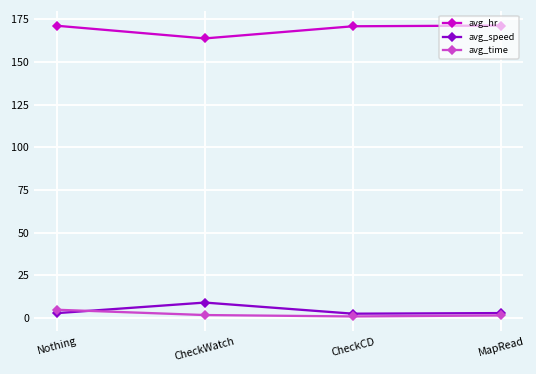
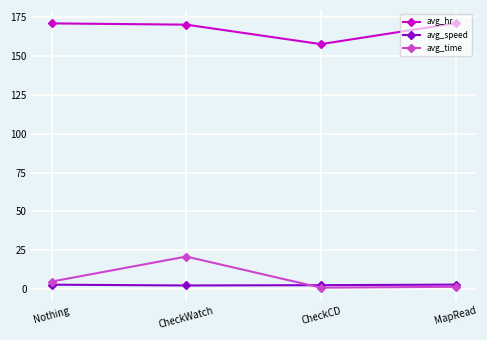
  {
    "avg_hr": {
      "Nothing": 171,
-     "CheckWatch": 164,
-     "CheckCD": 171
+     "CheckWatch": 170,
+     "CheckCD": 158
    },
    "avg_speed": {
      "Nothing": 3,
-     "CheckWatch": 9
+     "CheckWatch": 2
    },
    "avg_time": {
      "Nothing": 5,
-     "CheckWatch": 2
+     "CheckWatch": 21
    }
  }
